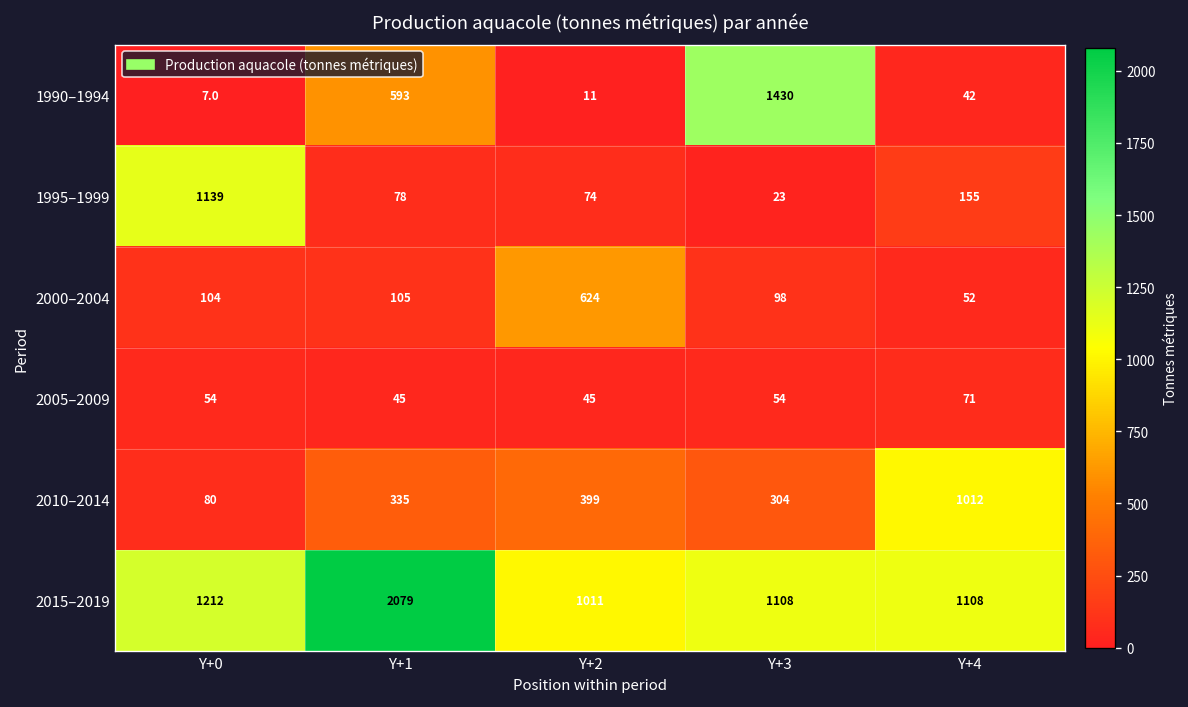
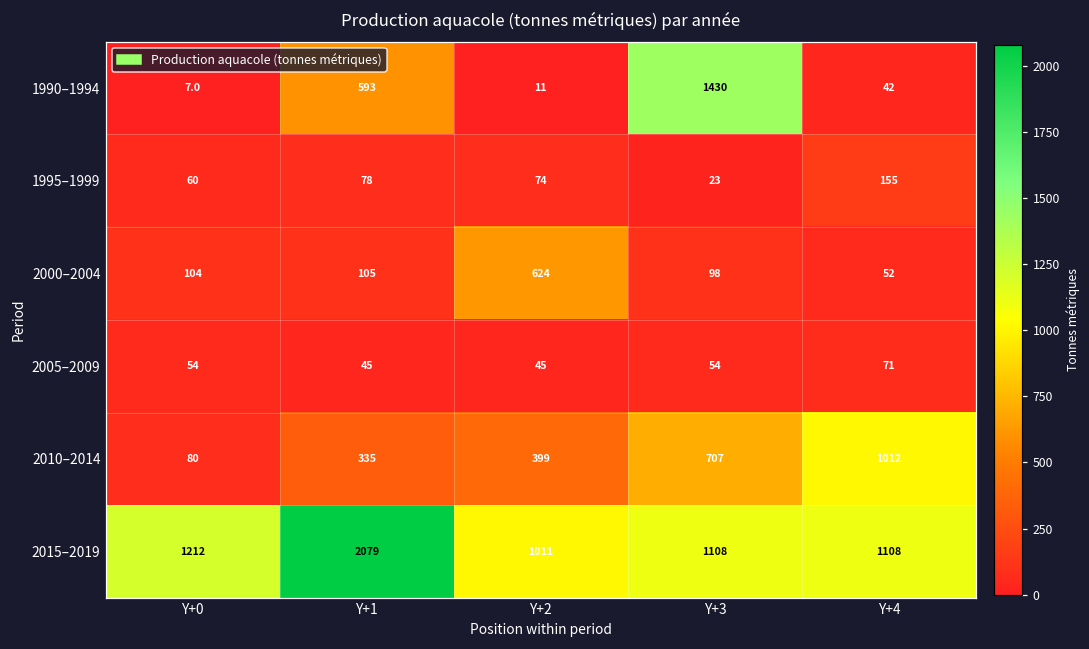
  {
    "1990–1994": {
      "Y+0": 7.0,
      "Y+1": 593,
      "Y+2": 11,
      "Y+3": 1430,
      "Y+4": 42
    },
    "1995–1999": {
-     "Y+0": 1139,
+     "Y+0": 60,
      "Y+1": 78,
      "Y+2": 74,
      "Y+3": 23,
      "Y+4": 155
    },
    "2000–2004": {
      "Y+0": 104,
      "Y+1": 105,
      "Y+2": 624,
      "Y+3": 98,
      "Y+4": 52
    },
    "2005–2009": {
      "Y+0": 54,
      "Y+1": 45,
      "Y+2": 45,
      "Y+3": 54,
      "Y+4": 71
    },
    "2010–2014": {
      "Y+0": 80,
      "Y+1": 335,
      "Y+2": 399,
-     "Y+3": 304,
+     "Y+3": 707,
      "Y+4": 1012
    },
    "2015–2019": {
      "Y+0": 1212,
      "Y+1": 2079,
      "Y+2": 1011,
      "Y+3": 1108,
      "Y+4": 1108
    }
  }
